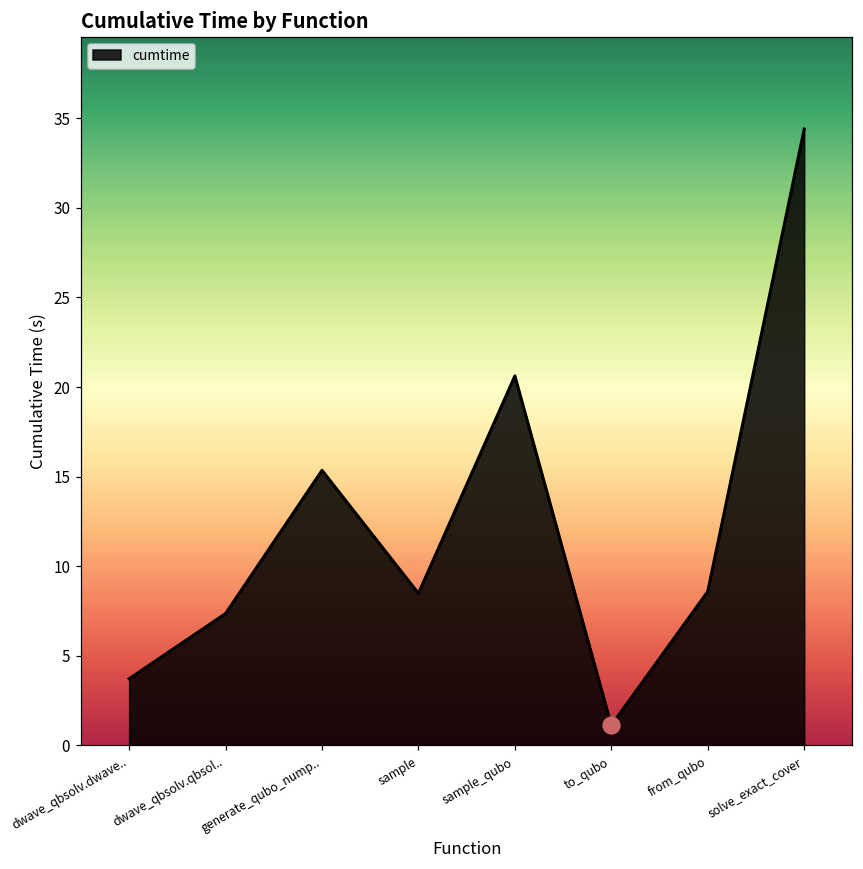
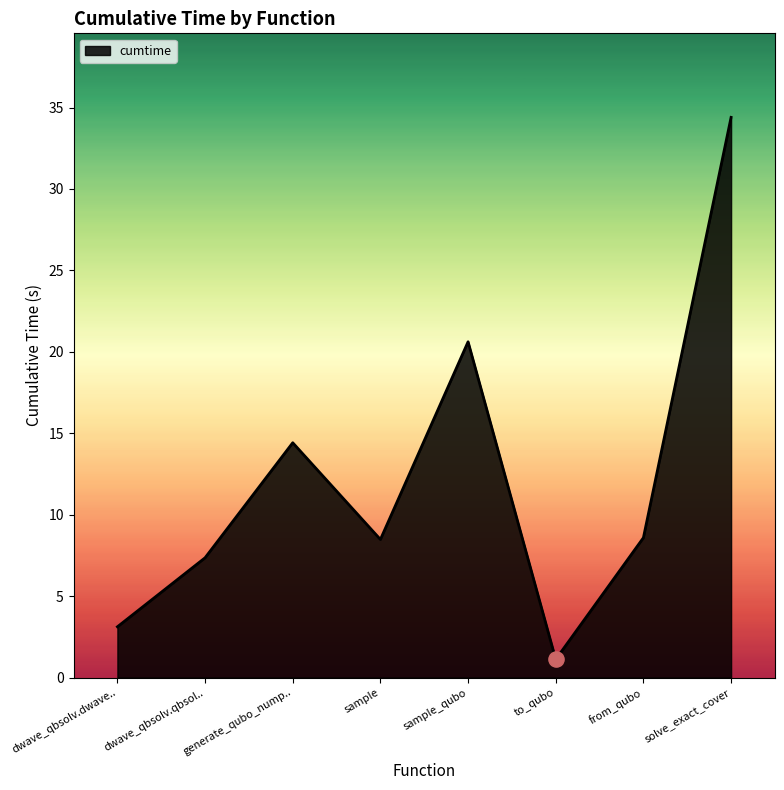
  {
    "cumtime": {
-     "dwave_qbsolv.dwave..": 3.7,
+     "dwave_qbsolv.dwave..": 3.1,
      "dwave_qbsolv.qbsol..": 7.4,
-     "generate_qubo_nump..": 15.3,
+     "generate_qubo_nump..": 14.4,
      "sample": 8.5,
      "sample_qubo": 20.6,
      "from_qubo": 8.6,
      "solve_exact_cover": 34.4
    }
  }
